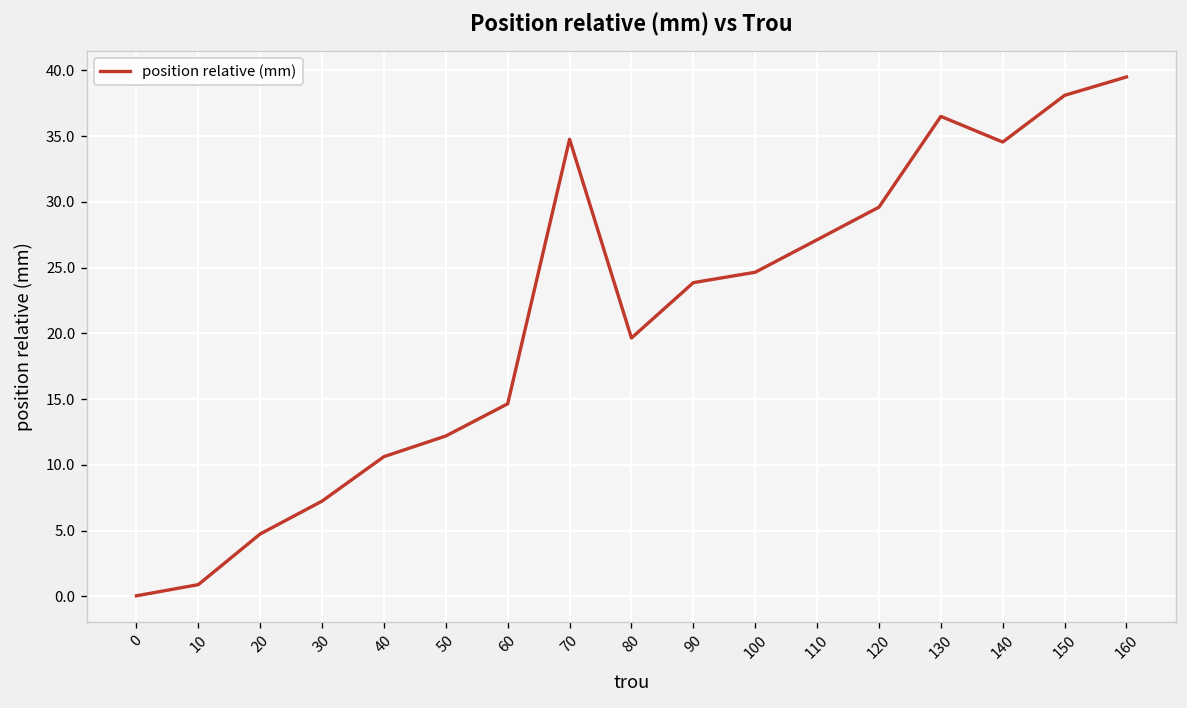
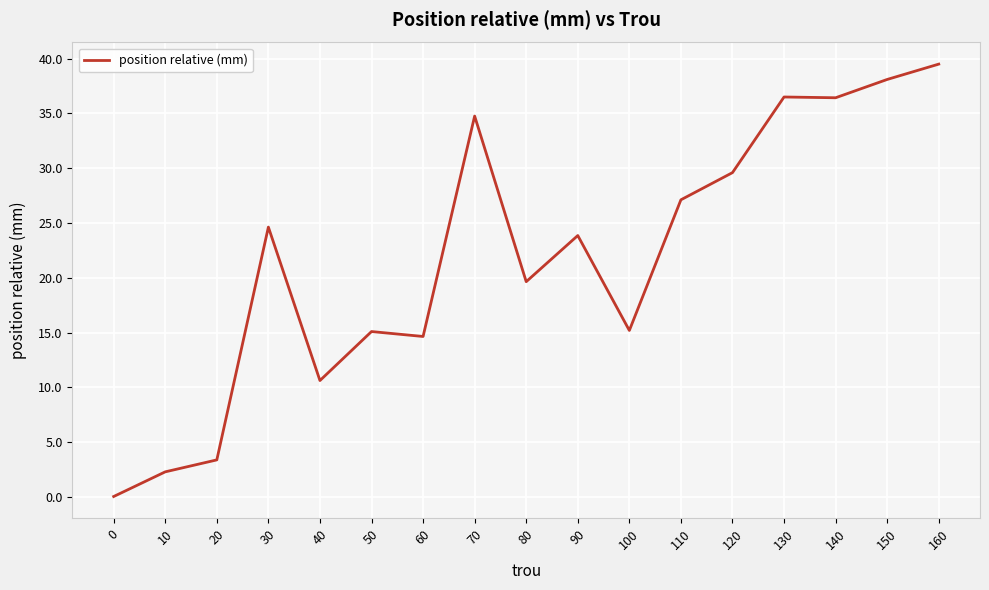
  {
    "0": 0.1,
-   "10": 0.9,
-   "20": 4.8,
-   "30": 7.3,
+   "10": 2.3,
+   "20": 3.4,
+   "30": 24.6,
    "40": 10.6,
-   "50": 12.2,
+   "50": 15.1,
    "60": 14.7,
    "70": 34.8,
    "80": 19.7,
    "90": 23.9,
-   "100": 24.7,
+   "100": 15.2,
    "110": 27.1,
    "120": 29.6,
    "130": 36.5,
-   "140": 34.6,
+   "140": 36.4,
    "150": 38.1,
    "160": 39.5
  }
